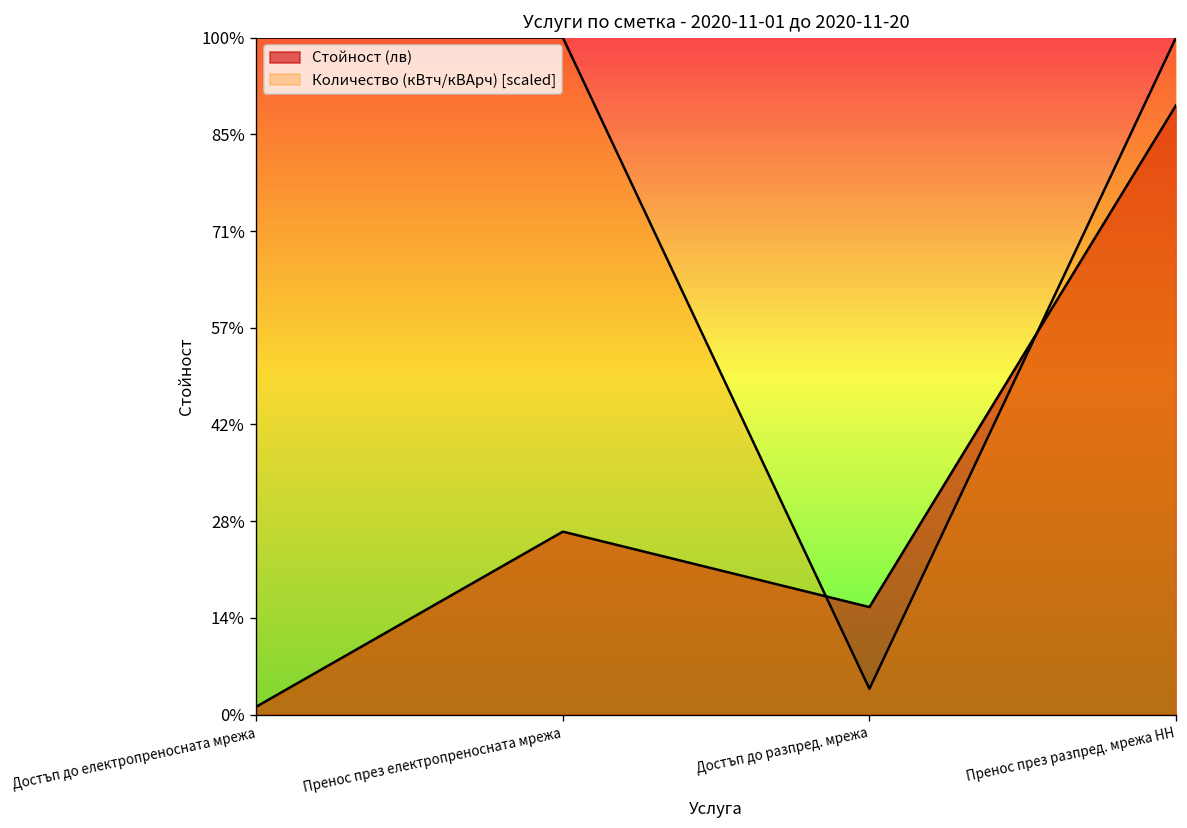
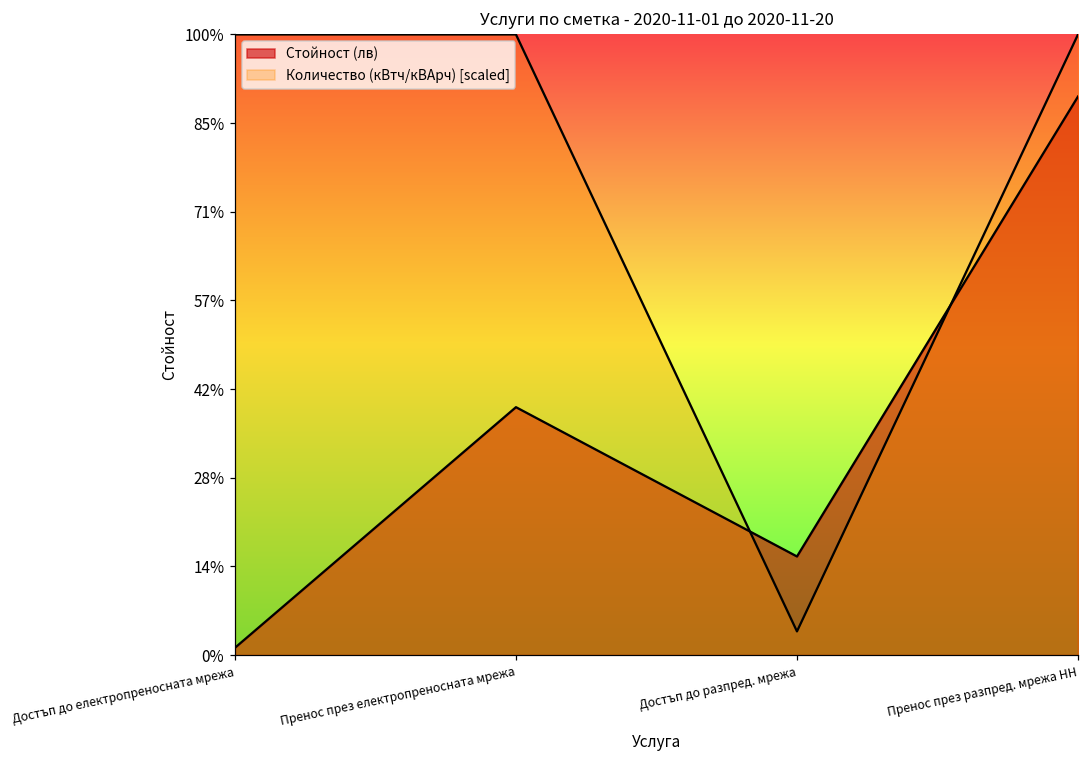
  {
    "Стойност (лв)": {
      "Достъп до електропреносната мрежа": "1%",
-     "Пренос през електропреносната мрежа": "27%",
+     "Пренос през електропреносната мрежа": "40%",
      "Достъп до разпред. мрежа": "16%",
      "Пренос през разпред. мрежа НН": "90%"
    },
    "Количество (кВтч/кВАрч) [scaled]": {
      "Достъп до електропреносната мрежа": "100%",
      "Пренос през електропреносната мрежа": "100%",
      "Достъп до разпред. мрежа": "4%",
      "Пренос през разпред. мрежа НН": "100%"
    }
  }
